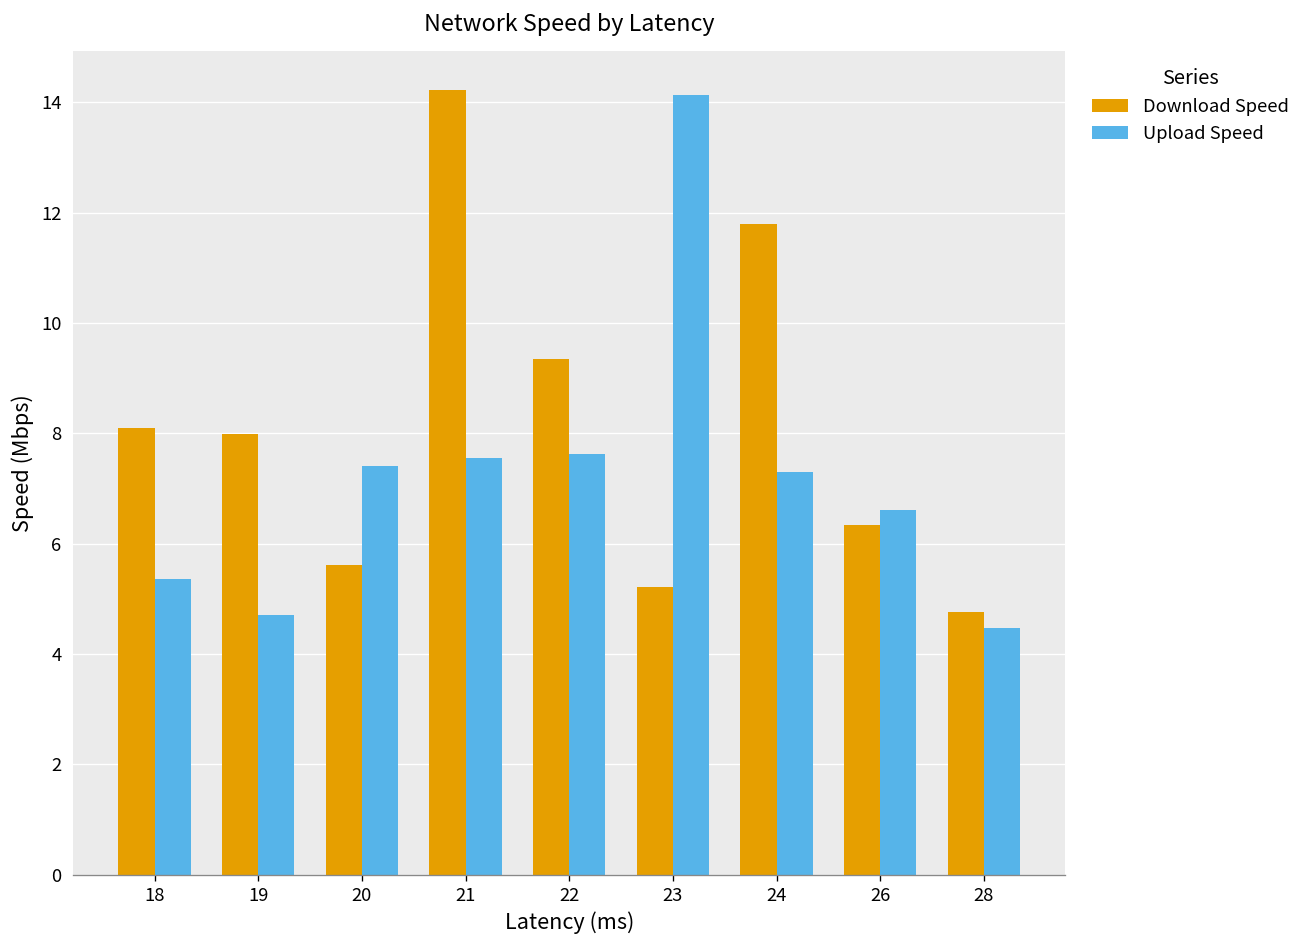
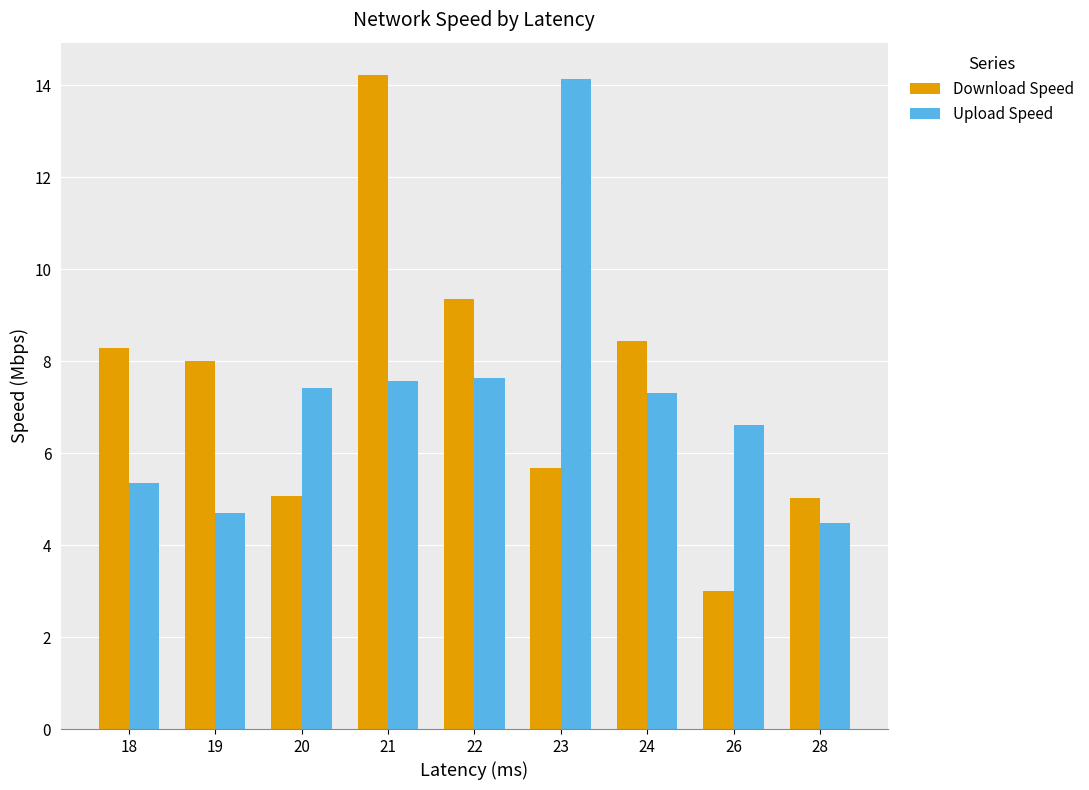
  {
    "Download Speed": {
-     "18": 8.1,
+     "18": 8.3,
      "19": 8.0,
-     "20": 5.6,
+     "20": 5.1,
      "21": 14.2,
      "22": 9.4,
-     "23": 5.2,
-     "24": 11.8,
-     "26": 6.3,
-     "28": 4.8
+     "23": 5.7,
+     "24": 8.4,
+     "26": 3.0,
+     "28": 5.0
    },
    "Upload Speed": {
      "18": 5.4,
      "19": 4.7,
      "20": 7.4,
      "21": 7.6,
      "22": 7.6,
      "23": 14.1,
      "24": 7.3,
      "26": 6.6,
      "28": 4.5
    }
  }
